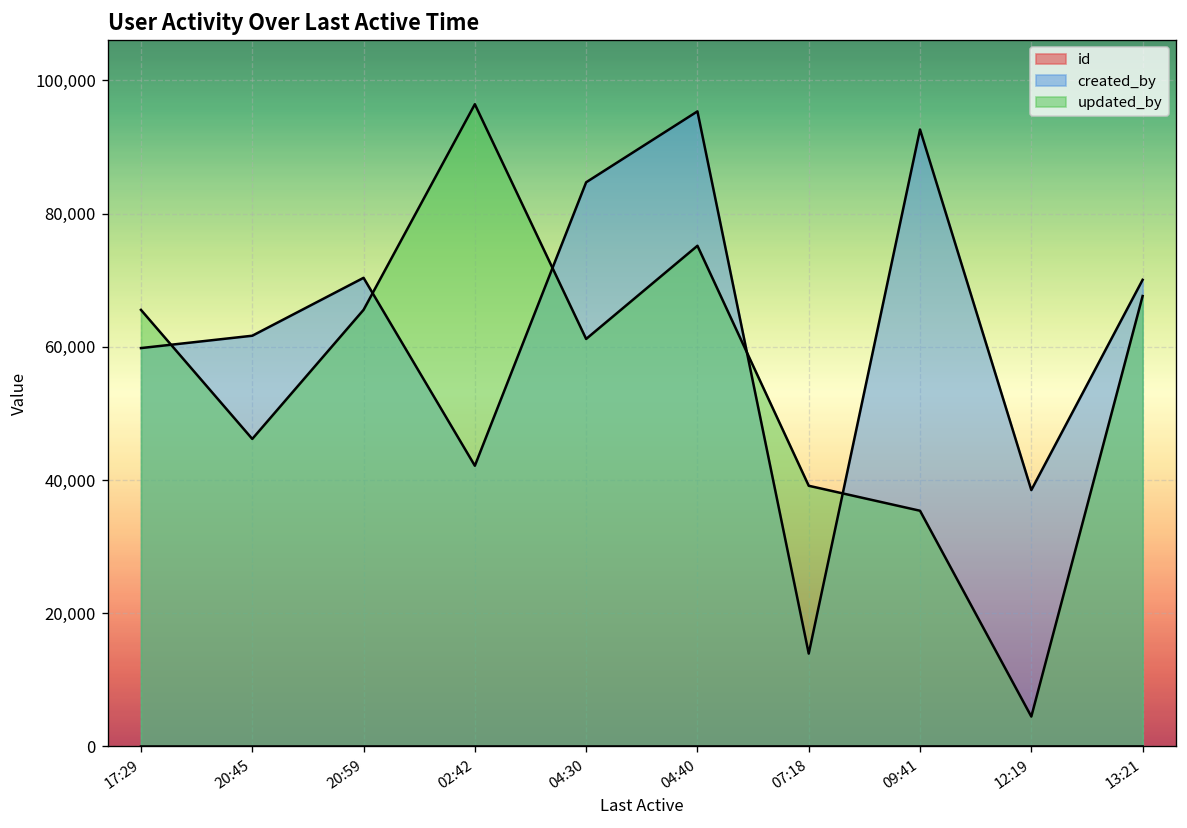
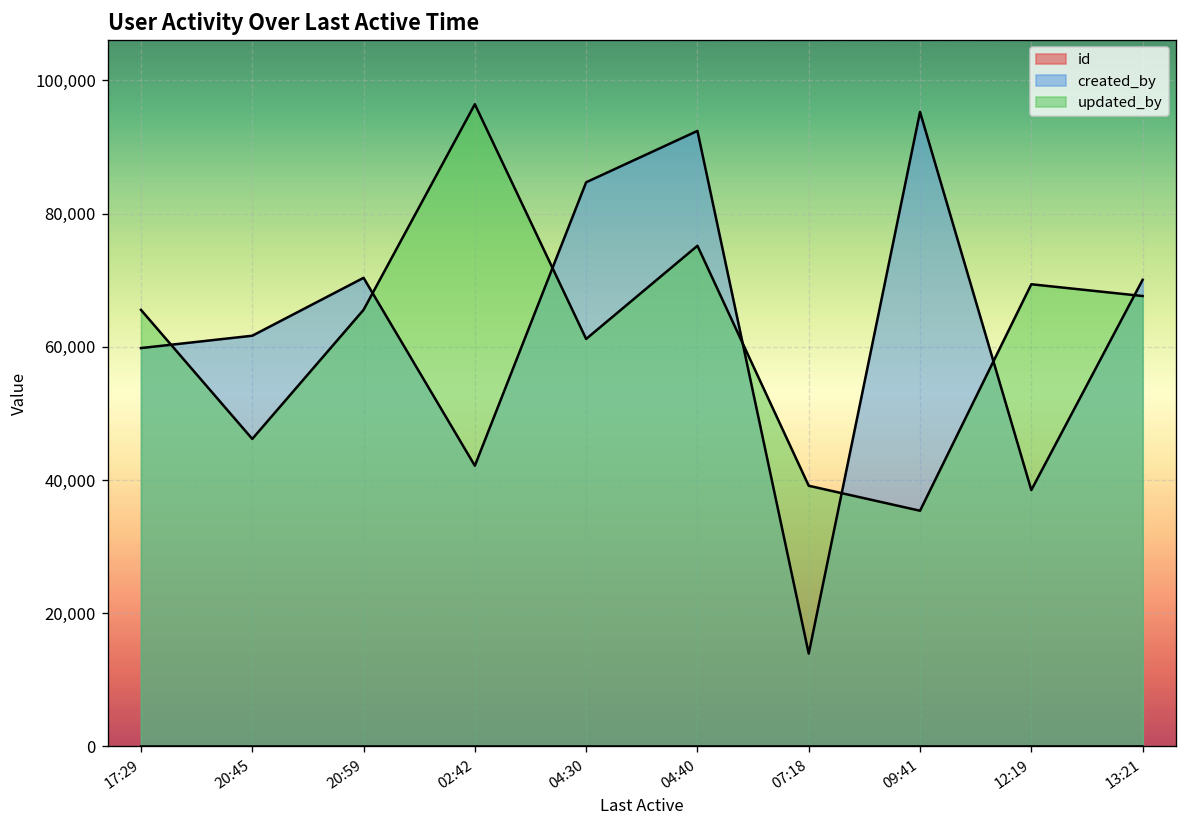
  {
    "id": {
      "17:29": "0",
      "20:45": "0",
      "20:59": "0",
      "02:42": "0",
      "04:30": "0",
      "04:40": "0",
      "07:18": "0",
      "09:41": "0",
      "12:19": "0",
      "13:21": "0"
    },
    "created_by": {
      "17:29": "60,000",
      "20:45": "62,000",
      "20:59": "70,000",
      "02:42": "42,000",
      "04:30": "85,000",
-     "04:40": "95,000",
+     "04:40": "92,000",
      "07:18": "14,000",
-     "09:41": "93,000",
+     "09:41": "95,000",
      "12:19": "38,000",
      "13:21": "70,000"
    },
    "updated_by": {
      "17:29": "66,000",
      "20:45": "46,000",
      "20:59": "66,000",
      "02:42": "96,000",
      "04:30": "61,000",
      "04:40": "75,000",
      "07:18": "39,000",
      "09:41": "35,000",
-     "12:19": "4,000",
+     "12:19": "69,000",
      "13:21": "68,000"
    }
  }
